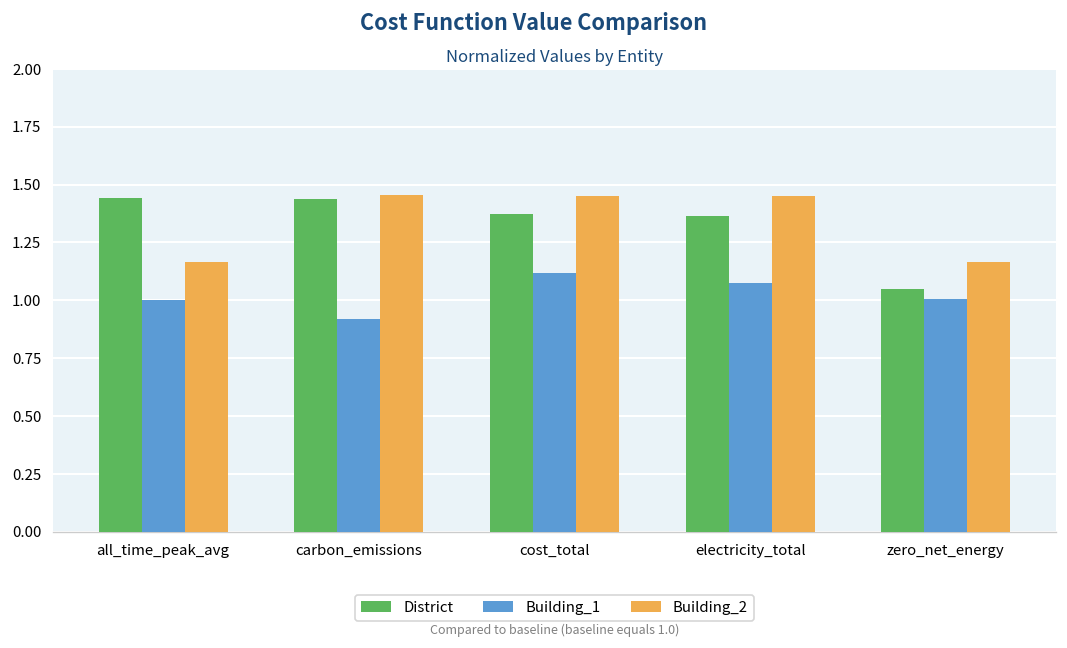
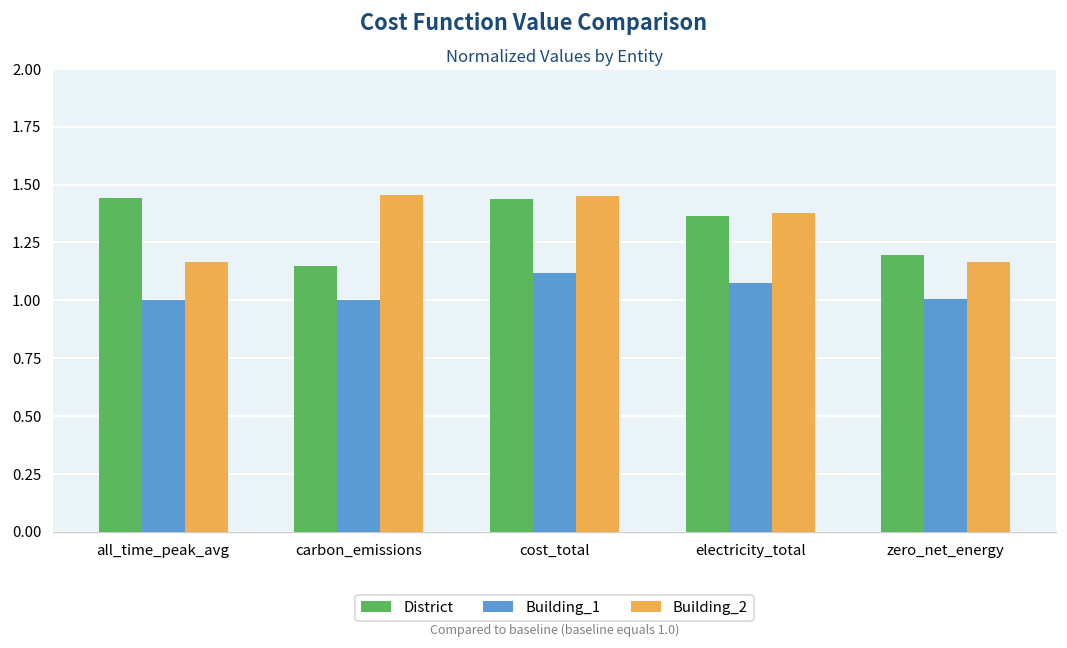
  {
    "District": {
      "all_time_peak_avg": 1.44,
-     "carbon_emissions": 1.44,
-     "cost_total": 1.37,
+     "carbon_emissions": 1.15,
+     "cost_total": 1.44,
      "electricity_total": 1.36,
-     "zero_net_energy": 1.05
+     "zero_net_energy": 1.19
    },
    "Building_1": {
      "all_time_peak_avg": 1.00,
-     "carbon_emissions": 0.92,
+     "carbon_emissions": 1.00,
      "cost_total": 1.12,
      "electricity_total": 1.08,
      "zero_net_energy": 1.00
    },
    "Building_2": {
      "all_time_peak_avg": 1.16,
      "carbon_emissions": 1.45,
      "cost_total": 1.45,
-     "electricity_total": 1.45,
+     "electricity_total": 1.38,
      "zero_net_energy": 1.16
    }
  }
